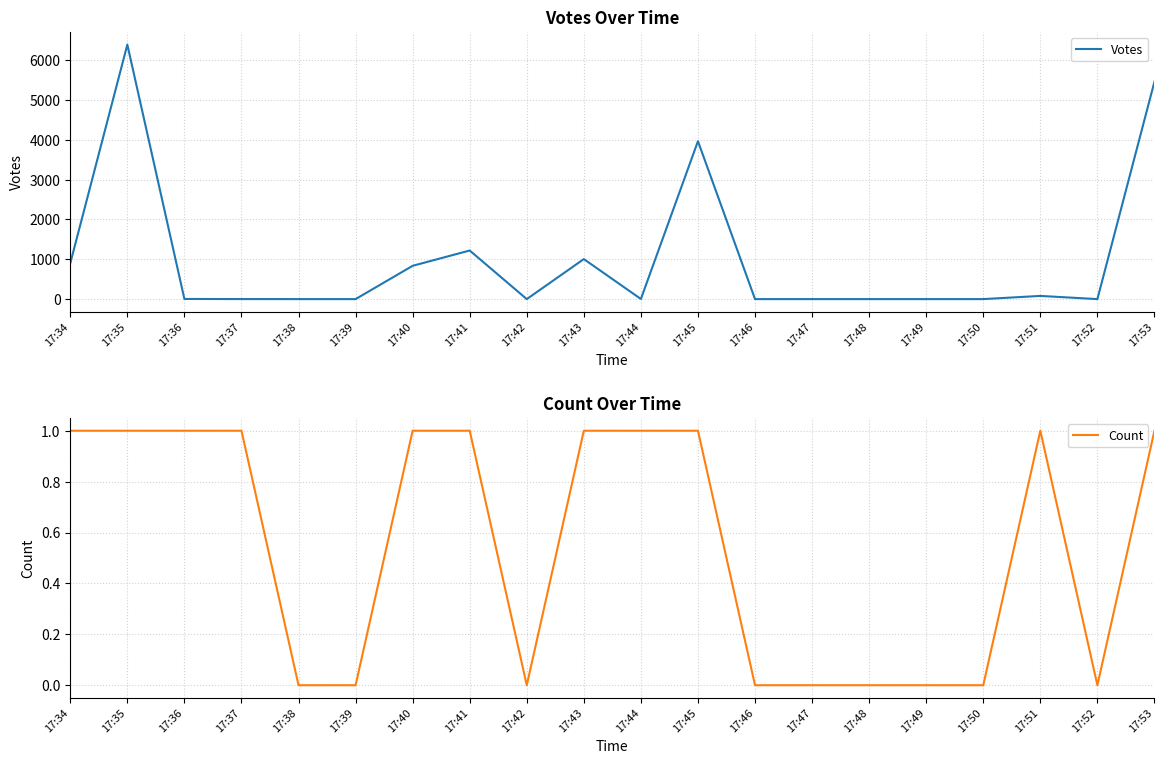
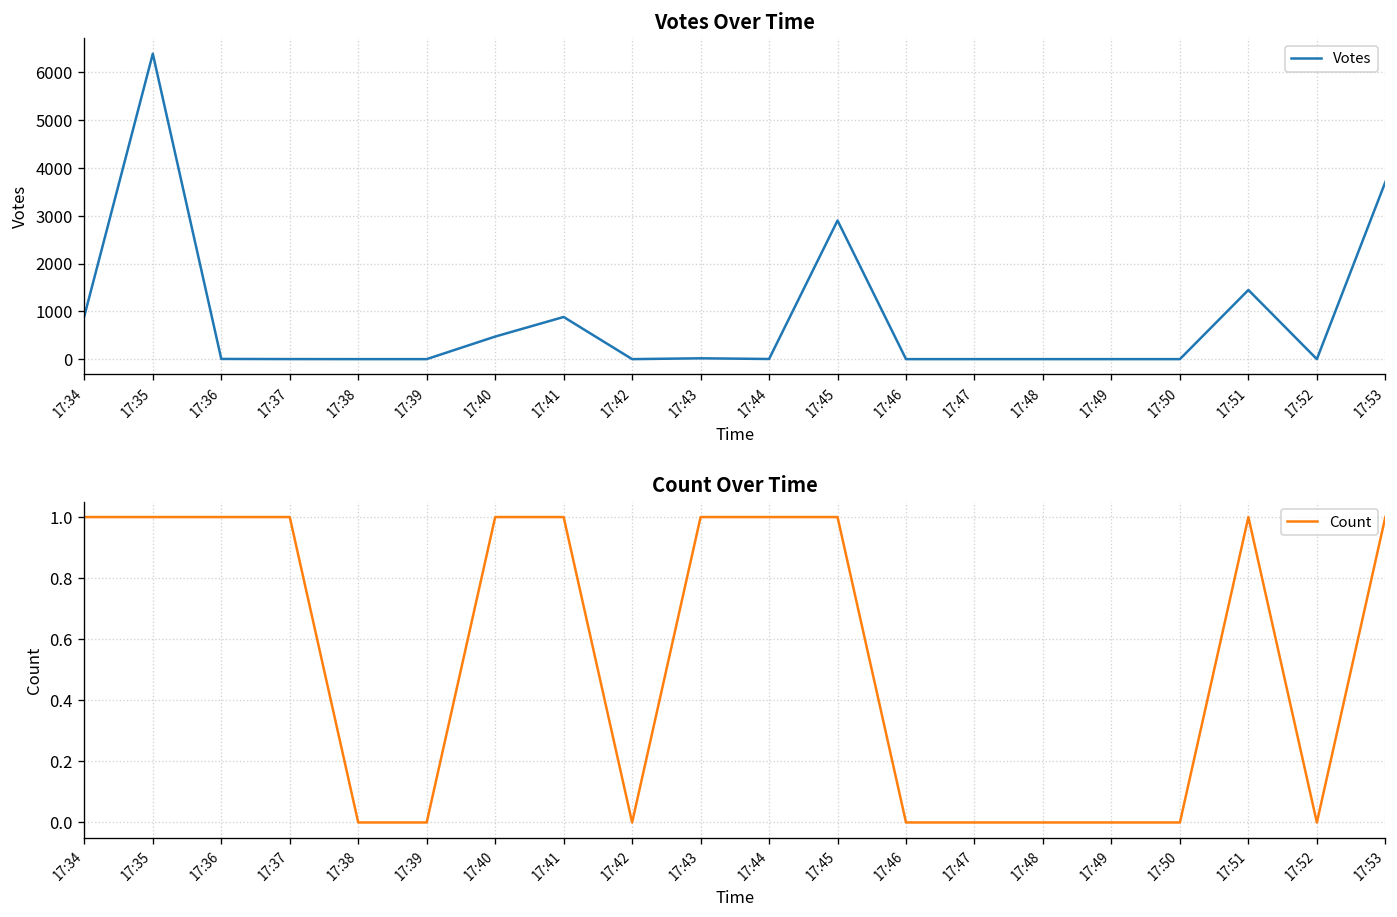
  {
    "Votes Over Time": {
      "17:34": 900,
      "17:35": 6400,
      "17:36": 0,
      "17:37": 0,
      "17:38": 0,
      "17:39": 0,
-     "17:40": 800,
-     "17:41": 1200,
+     "17:40": 500,
+     "17:41": 900,
      "17:42": 0,
-     "17:43": 1000,
+     "17:43": 0,
      "17:44": 0,
-     "17:45": 4000,
+     "17:45": 2900,
      "17:46": 0,
      "17:47": 0,
      "17:48": 0,
      "17:49": 0,
      "17:50": 0,
-     "17:51": 100,
+     "17:51": 1400,
      "17:52": 0,
-     "17:53": 5500
+     "17:53": 3700
    },
    "Count Over Time": {
      "17:34": 1.00,
      "17:35": 1.00,
      "17:36": 1.00,
      "17:37": 1.00,
      "17:38": 0.00,
      "17:39": 0.00,
      "17:40": 1.00,
      "17:41": 1.00,
      "17:42": 0.00,
      "17:43": 1.00,
      "17:44": 1.00,
      "17:45": 1.00,
      "17:46": 0.00,
      "17:47": 0.00,
      "17:48": 0.00,
      "17:49": 0.00,
      "17:50": 0.00,
      "17:51": 1.00,
      "17:52": 0.00,
      "17:53": 1.00
    }
  }
